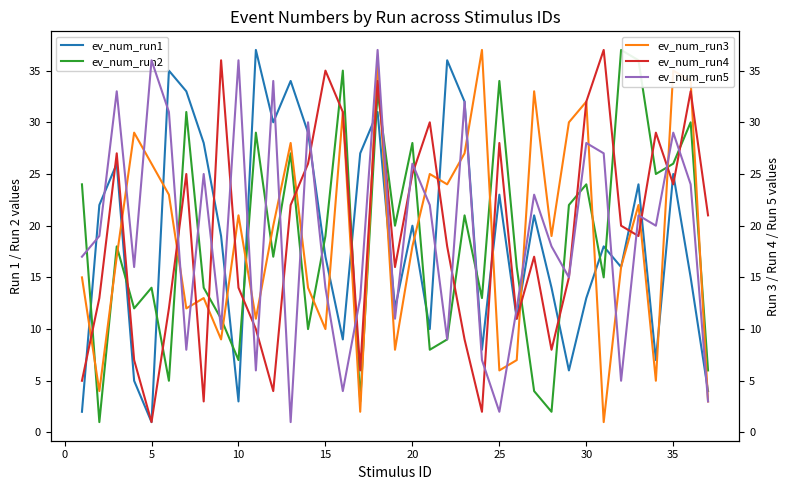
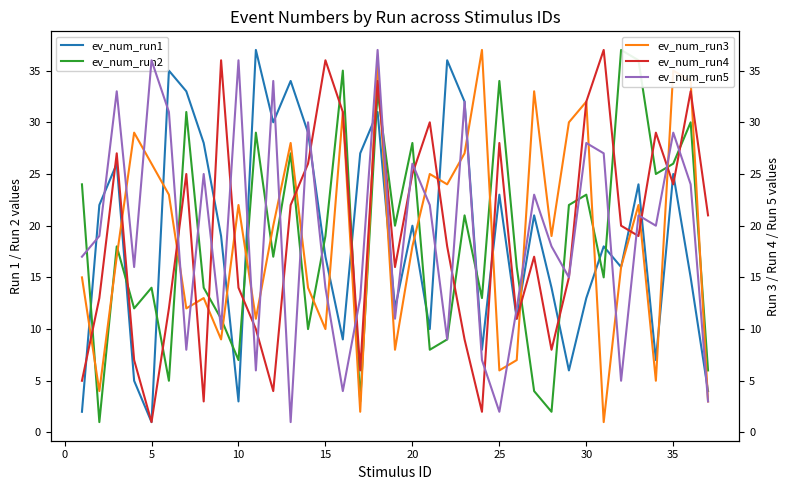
  {
    "ev_num_run1": {
      "5": 1,
      "10": 3,
      "15": 17,
      "20": 20,
      "25": 23,
      "30": 13,
      "35": 25
    },
    "ev_num_run2": {
      "5": 14,
      "10": 7,
      "15": 19,
      "20": 28,
      "25": 34,
-     "30": 24,
+     "30": 23,
      "35": 26
    },
    "ev_num_run3": {
      "5": 26,
-     "10": 21,
+     "10": 22,
      "15": 10,
      "20": 18,
      "25": 6
    },
    "ev_num_run4": {
      "5": 1,
      "10": 14,
-     "15": 35,
+     "15": 36,
      "20": 25,
      "25": 28,
      "35": 24
    },
    "ev_num_run5": {
      "10": 36,
      "15": 14,
      "20": 26,
      "25": 2,
      "30": 28,
      "35": 29
    }
  }
